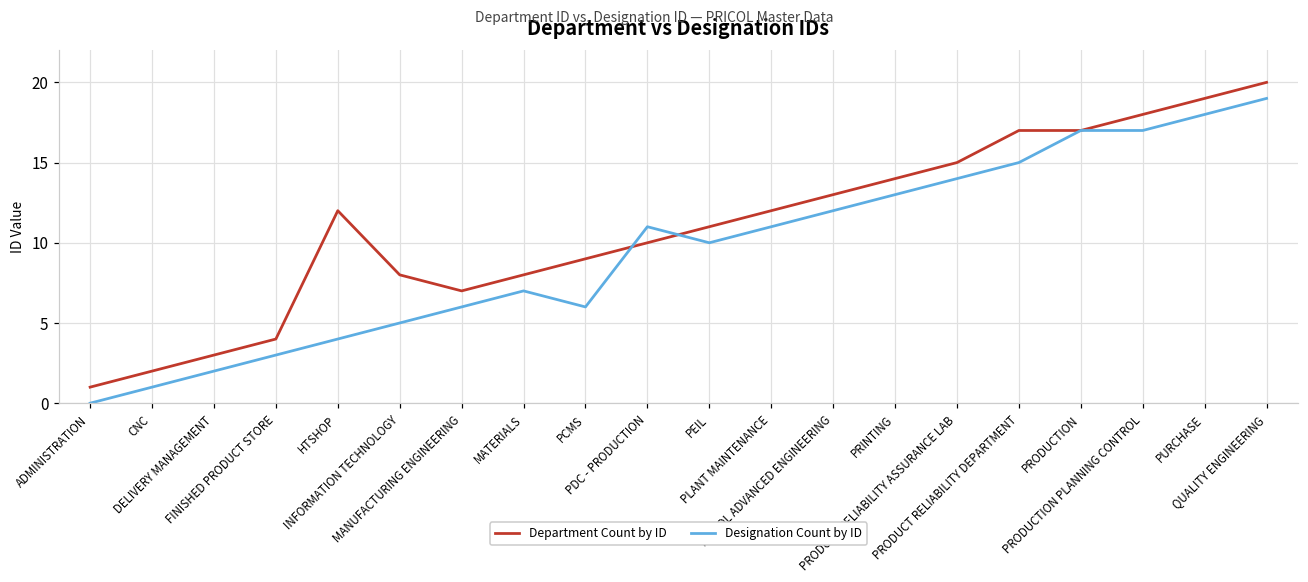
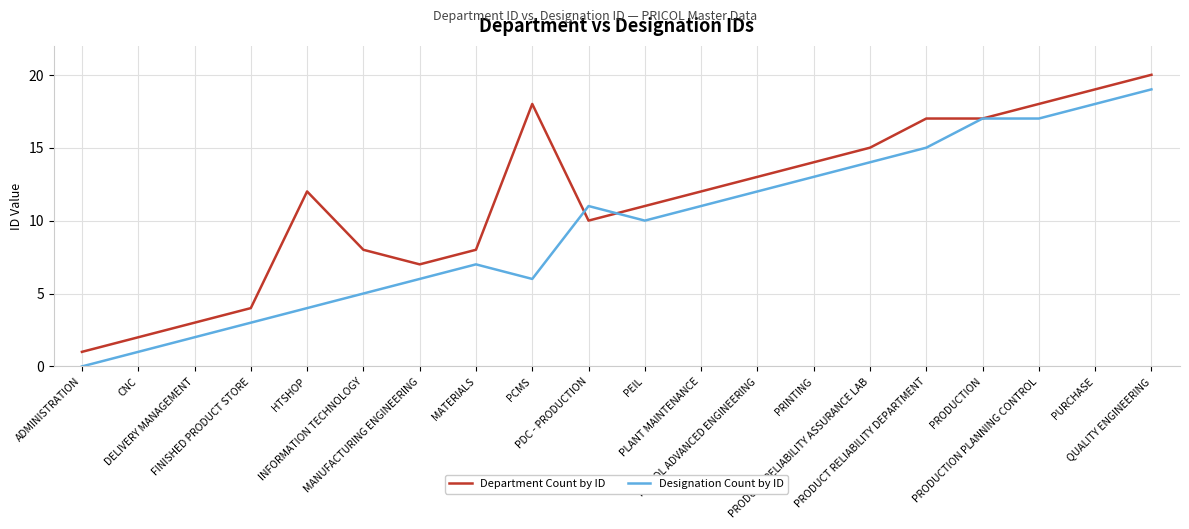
  {
    "Department Count by ID": {
      "ADMINISTRATION": 1,
      "CNC": 2,
      "DELIVERY MANAGEMENT": 3,
      "FINISHED PRODUCT STORE": 4,
      "HTSHOP": 12,
      "INFORMATION TECHNOLOGY": 8,
      "MANUFACTURING ENGINEERING": 7,
      "MATERIALS": 8,
-     "PCMS": 9,
+     "PCMS": 18,
      "PDC - PRODUCTION": 10,
      "PEIL": 11,
      "PLANT MAINTENANCE": 12,
      "PRICOL ADVANCED ENGINEERING": 13,
      "PRINTING": 14,
      "PRODUCT RELIABILITY ASSURANCE LAB": 15,
      "PRODUCT RELIABILITY DEPARTMENT": 17,
      "PRODUCTION PLANNING CONTROL": 18,
      "PURCHASE": 19,
      "QUALITY ENGINEERING": 20
    },
    "Designation Count by ID": {
      "ADMINISTRATION": 0,
      "CNC": 1,
      "DELIVERY MANAGEMENT": 2,
      "FINISHED PRODUCT STORE": 3,
      "HTSHOP": 4,
      "INFORMATION TECHNOLOGY": 5,
      "MANUFACTURING ENGINEERING": 6,
      "MATERIALS": 7,
      "PCMS": 6,
      "PDC - PRODUCTION": 11,
      "PEIL": 10,
      "PLANT MAINTENANCE": 11,
      "PRICOL ADVANCED ENGINEERING": 12,
      "PRINTING": 13,
      "PRODUCT RELIABILITY ASSURANCE LAB": 14,
      "PRODUCT RELIABILITY DEPARTMENT": 15,
      "PRODUCTION PLANNING CONTROL": 17,
      "PURCHASE": 18,
      "QUALITY ENGINEERING": 19
    }
  }
